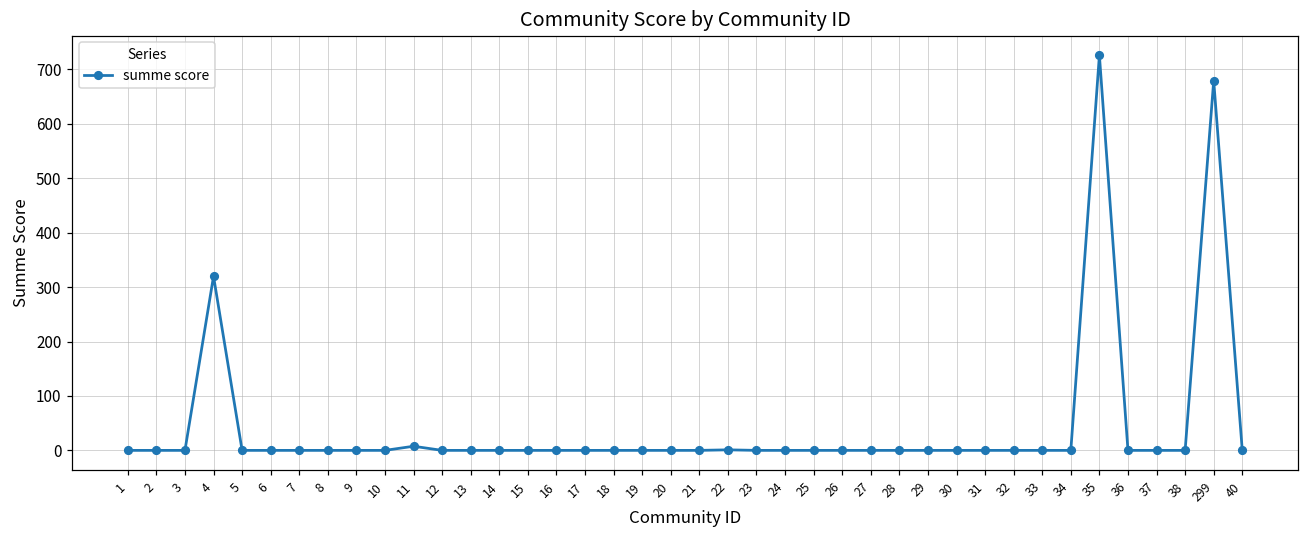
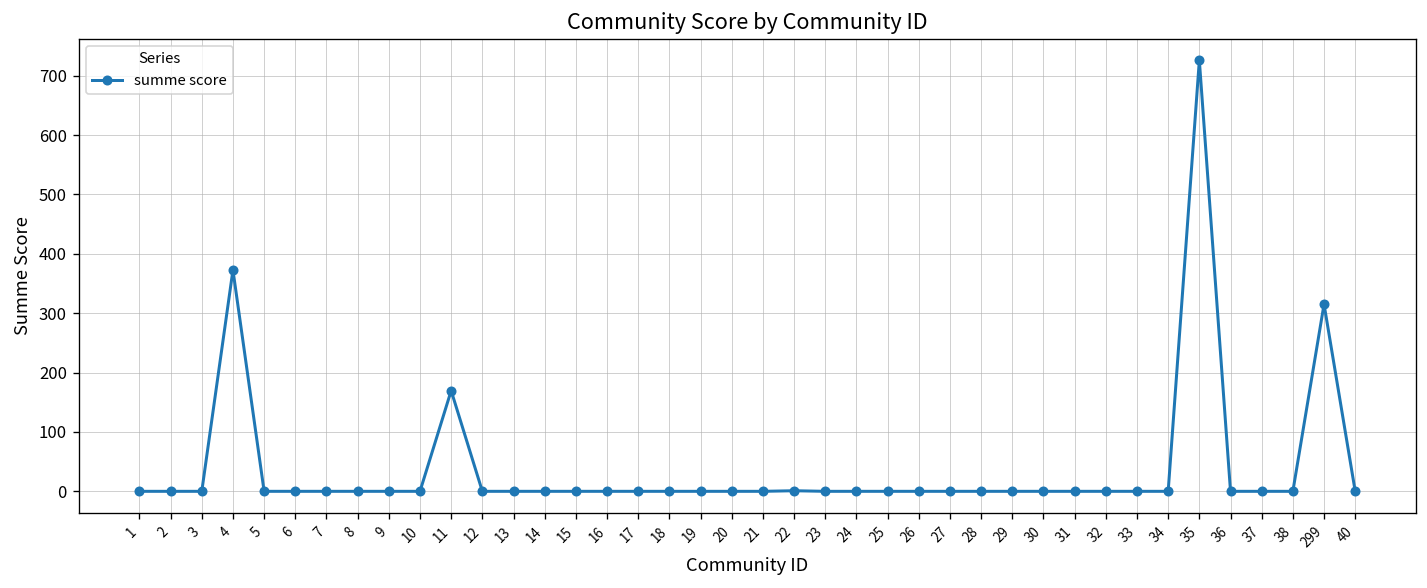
  {
    "1": 0,
    "2": 0,
    "3": 0,
-   "4": 320,
+   "4": 370,
    "5": 0,
    "6": 0,
    "7": 0,
    "8": 0,
    "9": 0,
    "10": 0,
-   "11": 10,
+   "11": 170,
    "12": 0,
    "13": 0,
    "14": 0,
    "15": 0,
    "16": 0,
    "17": 0,
    "18": 0,
    "19": 0,
    "20": 0,
    "21": 0,
    "22": 0,
    "23": 0,
    "24": 0,
    "25": 0,
    "26": 0,
    "27": 0,
    "28": 0,
    "29": 0,
    "30": 0,
    "31": 0,
    "32": 0,
    "33": 0,
    "34": 0,
    "35": 730,
    "36": 0,
    "37": 0,
    "38": 0,
-   "299": 680,
+   "299": 320,
    "40": 0
  }
